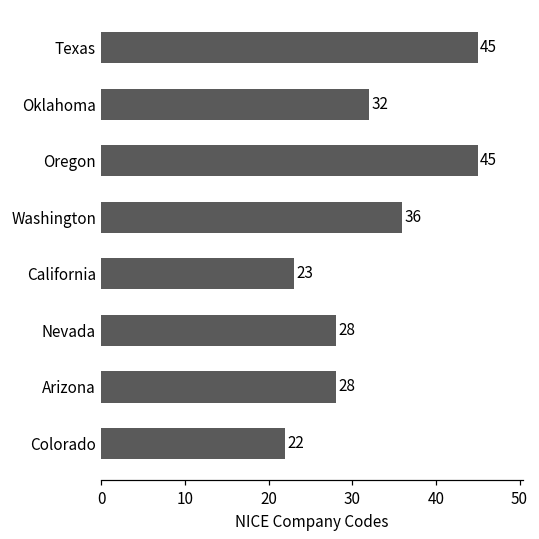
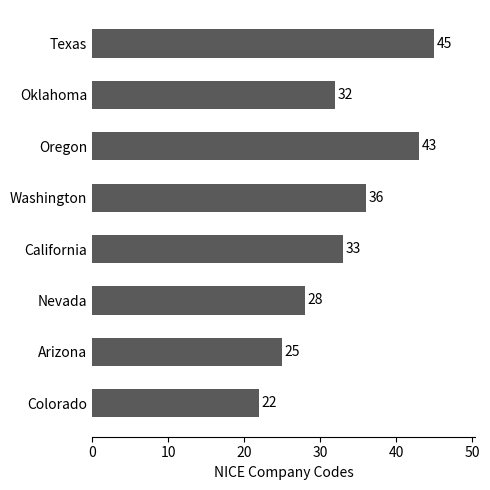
  {
    "Texas": 45,
    "Oklahoma": 32,
-   "Oregon": 45,
+   "Oregon": 43,
    "Washington": 36,
-   "California": 23,
+   "California": 33,
    "Nevada": 28,
-   "Arizona": 28,
+   "Arizona": 25,
    "Colorado": 22
  }
